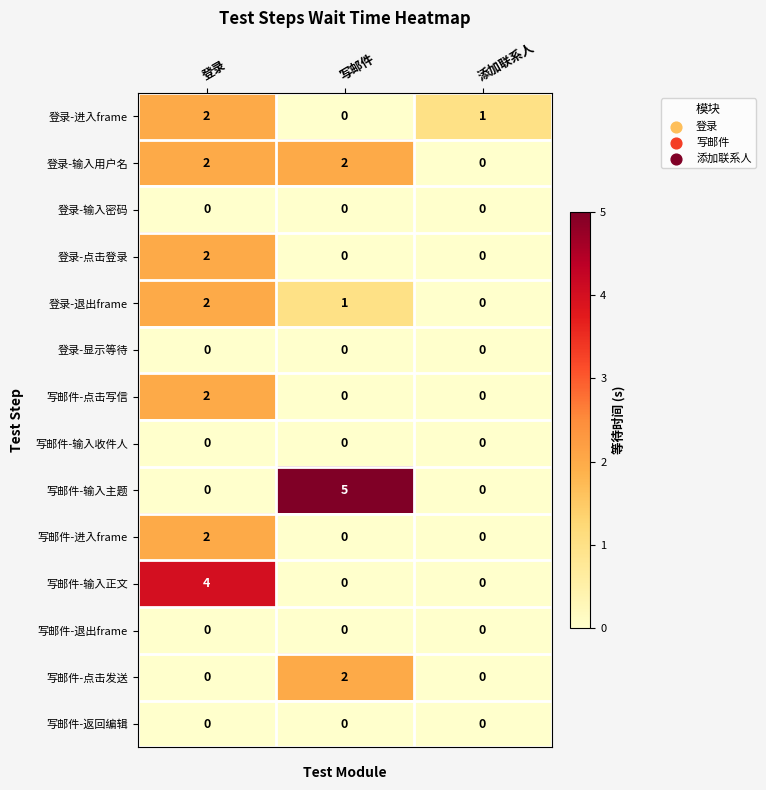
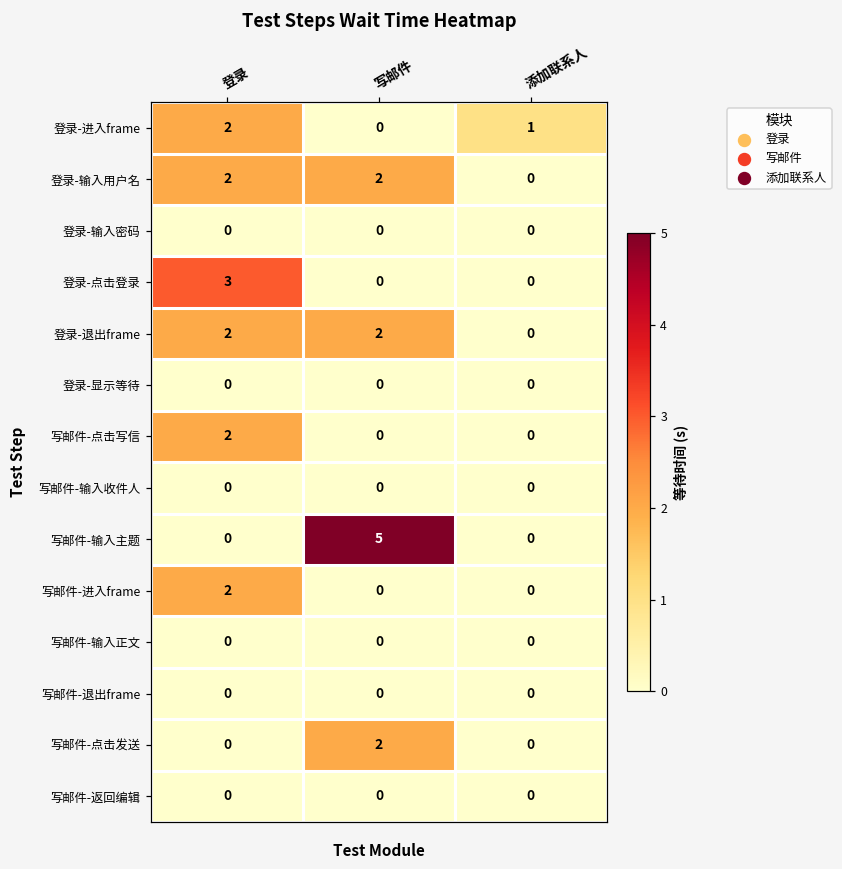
  {
    "登录-进入frame": {
      "登录": 2,
      "写邮件": 0,
      "添加联系人": 1
    },
    "登录-输入用户名": {
      "登录": 2,
      "写邮件": 2,
      "添加联系人": 0
    },
    "登录-输入密码": {
      "登录": 0,
      "写邮件": 0,
      "添加联系人": 0
    },
    "登录-点击登录": {
-     "登录": 2,
+     "登录": 3,
      "写邮件": 0,
      "添加联系人": 0
    },
    "登录-退出frame": {
      "登录": 2,
-     "写邮件": 1,
+     "写邮件": 2,
      "添加联系人": 0
    },
    "登录-显示等待": {
      "登录": 0,
      "写邮件": 0,
      "添加联系人": 0
    },
    "写邮件-点击写信": {
      "登录": 2,
      "写邮件": 0,
      "添加联系人": 0
    },
    "写邮件-输入收件人": {
      "登录": 0,
      "写邮件": 0,
      "添加联系人": 0
    },
    "写邮件-输入主题": {
      "登录": 0,
      "写邮件": 5,
      "添加联系人": 0
    },
    "写邮件-进入frame": {
      "登录": 2,
      "写邮件": 0,
      "添加联系人": 0
    },
    "写邮件-输入正文": {
-     "登录": 4,
+     "登录": 0,
      "写邮件": 0,
      "添加联系人": 0
    },
    "写邮件-退出frame": {
      "登录": 0,
      "写邮件": 0,
      "添加联系人": 0
    },
    "写邮件-点击发送": {
      "登录": 0,
      "写邮件": 2,
      "添加联系人": 0
    },
    "写邮件-返回编辑": {
      "登录": 0,
      "写邮件": 0,
      "添加联系人": 0
    }
  }
